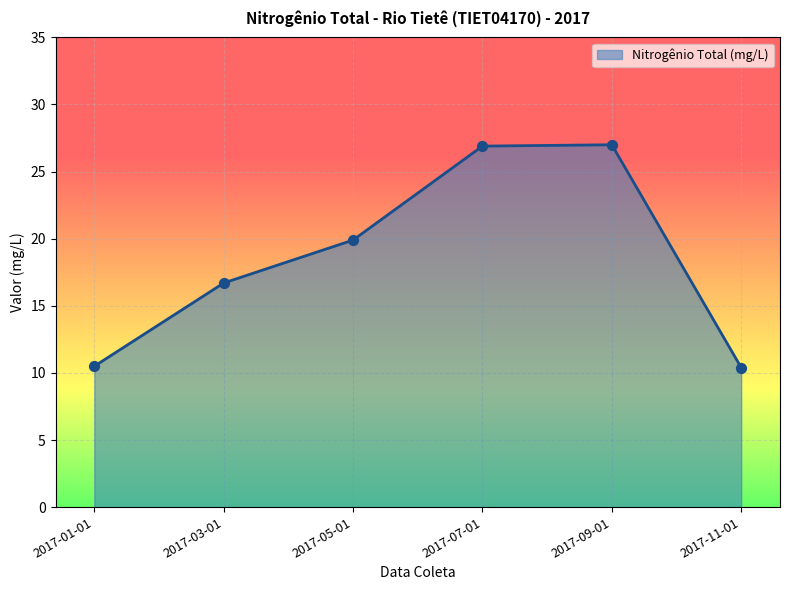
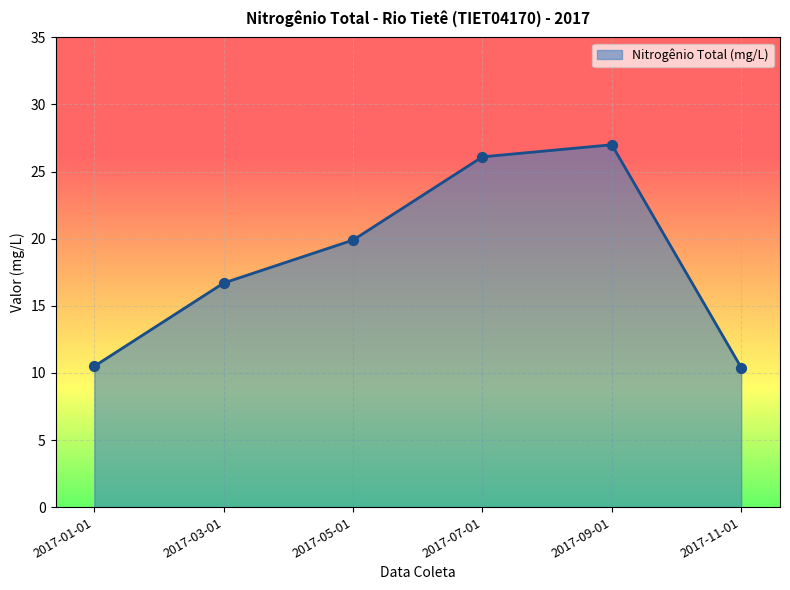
  {
    "2017-01-01": 10.5,
    "2017-03-01": 16.7,
    "2017-05-01": 19.9,
-   "2017-07-01": 26.9,
+   "2017-07-01": 26.1,
    "2017-09-01": 27.0,
    "2017-11-01": 10.4
  }
